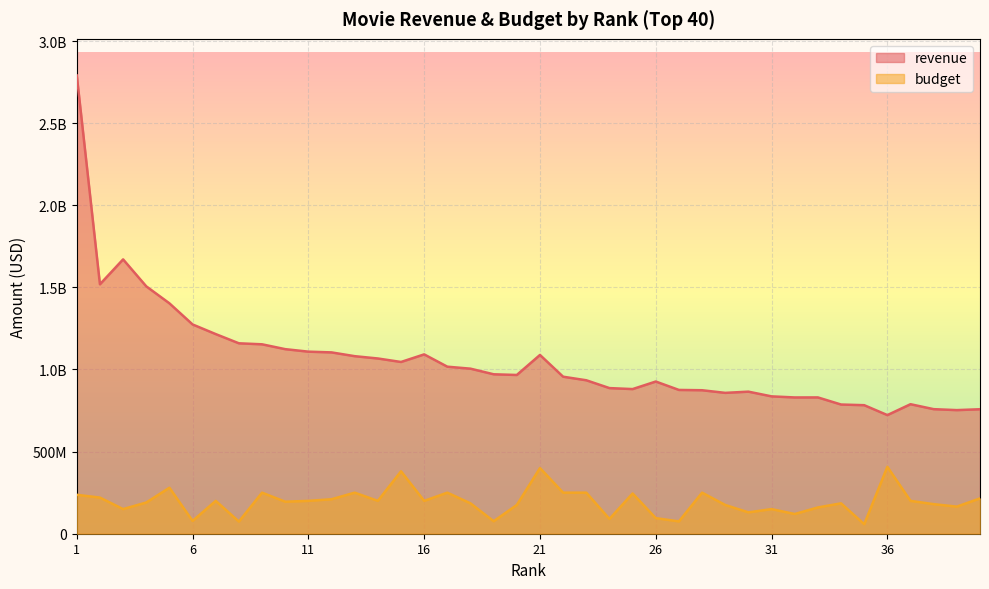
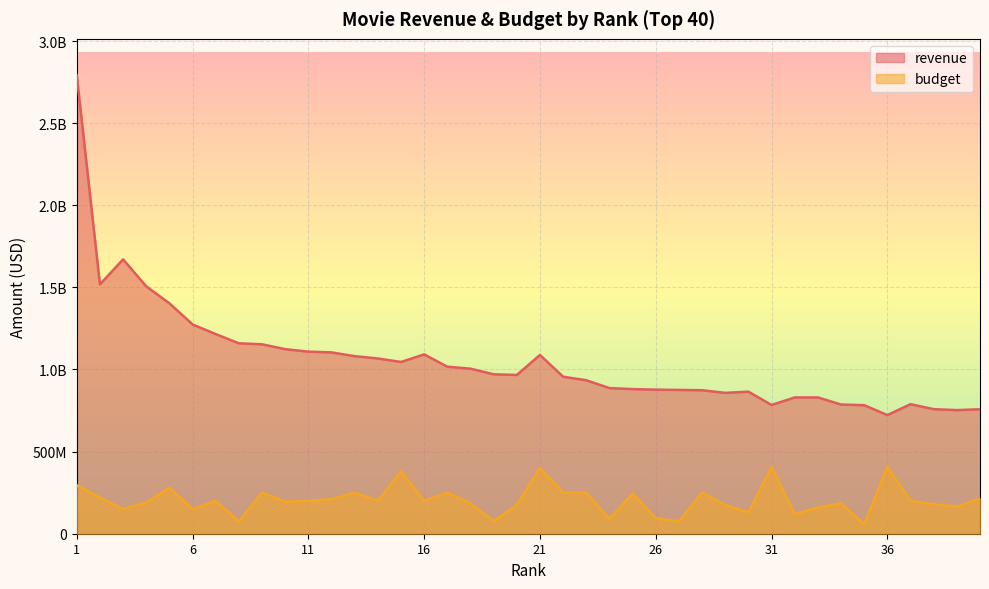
  {
    "revenue": {
      "1": 2790000000,
      "6": 1270000000,
      "11": 1110000000,
      "16": 1090000000,
      "21": 1090000000,
-     "26": 930000000,
-     "31": 840000000,
+     "26": 880000000,
+     "31": 780000000,
      "36": 720000000
    },
    "budget": {
-     "1": 240000000,
-     "6": 80000000,
+     "1": 300000000,
+     "6": 150000000,
      "11": 200000000,
      "16": 200000000,
      "21": 400000000,
      "26": 100000000,
-     "31": 150000000,
+     "31": 410000000,
      "36": 410000000
    }
  }
